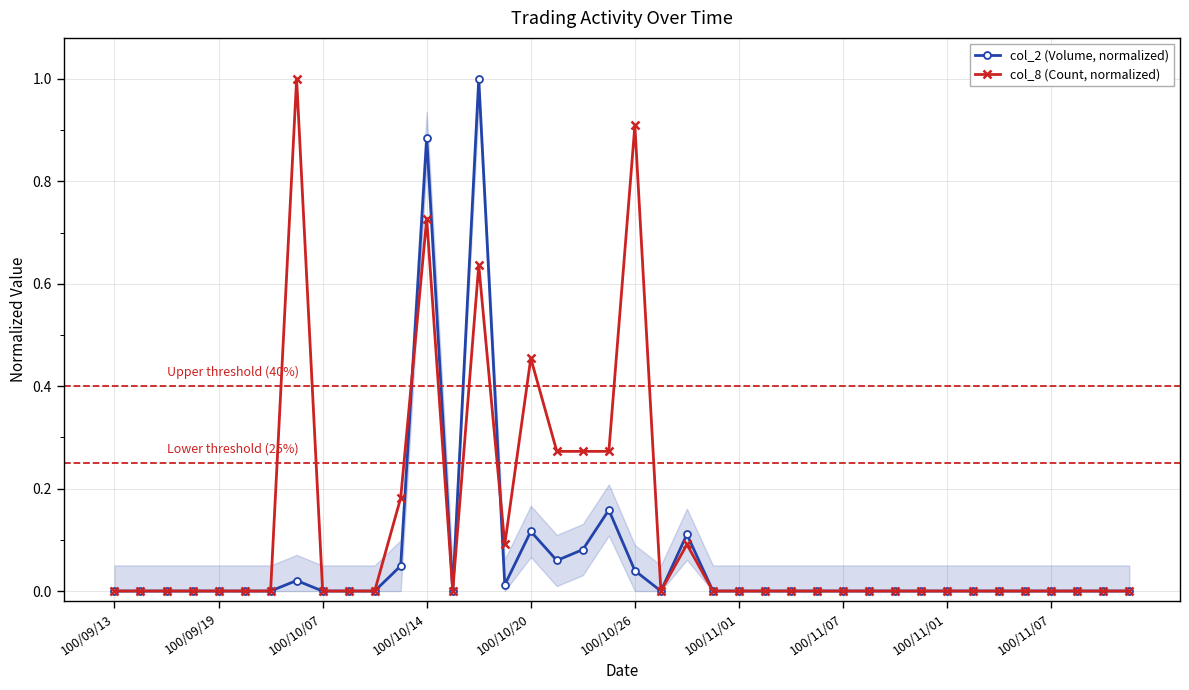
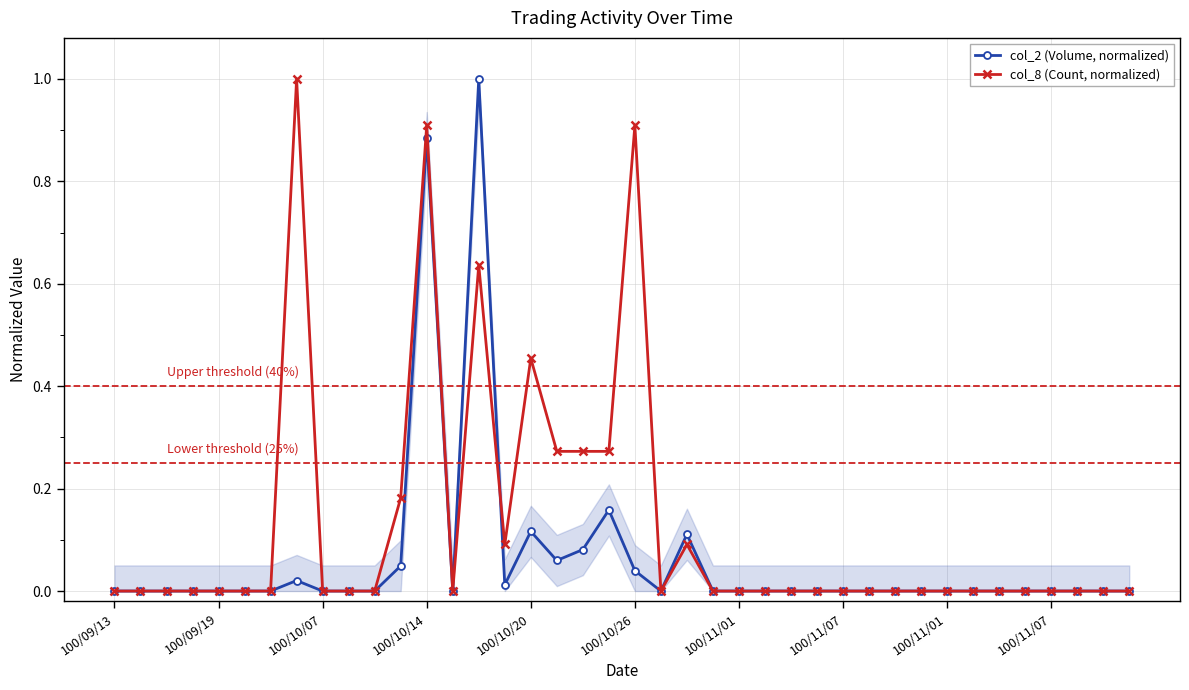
  {
    "col_8 (Count, normalized)": {
-     "100/10/14": 0.73,
+     "100/10/14": 0.91,
      "100/10/20": 0.45,
      "100/10/26": 0.91
    }
  }
